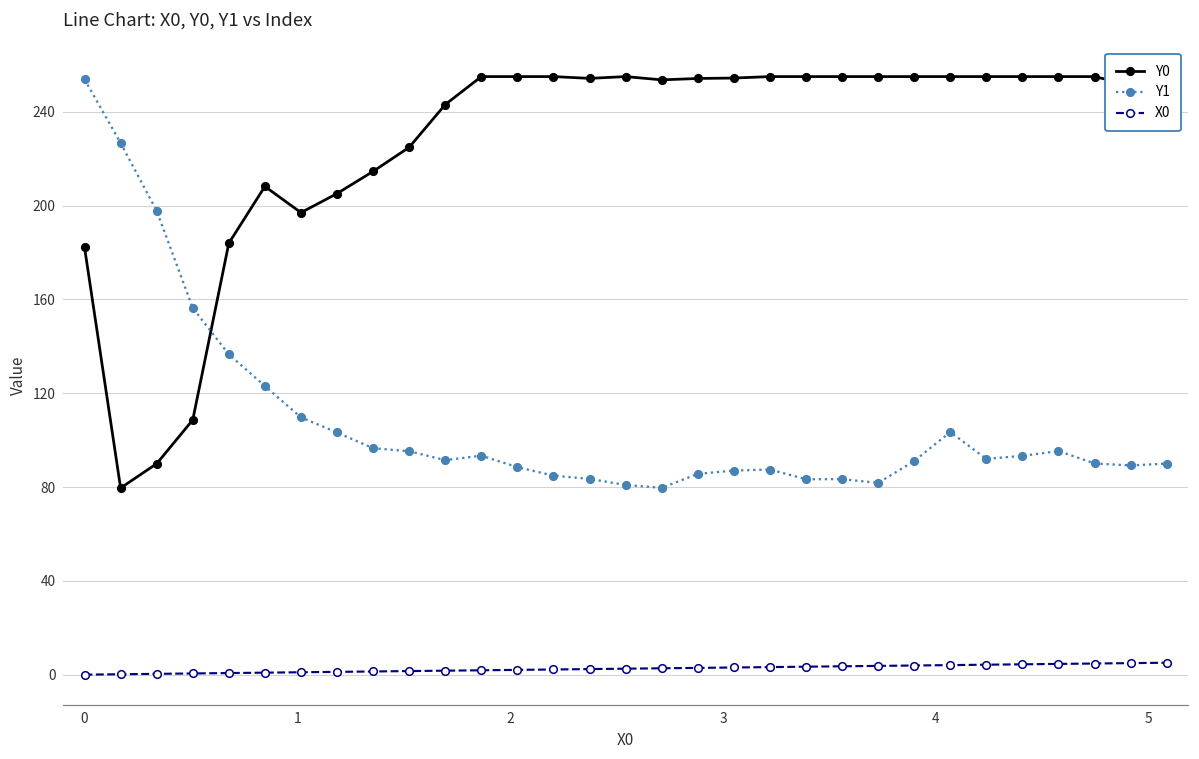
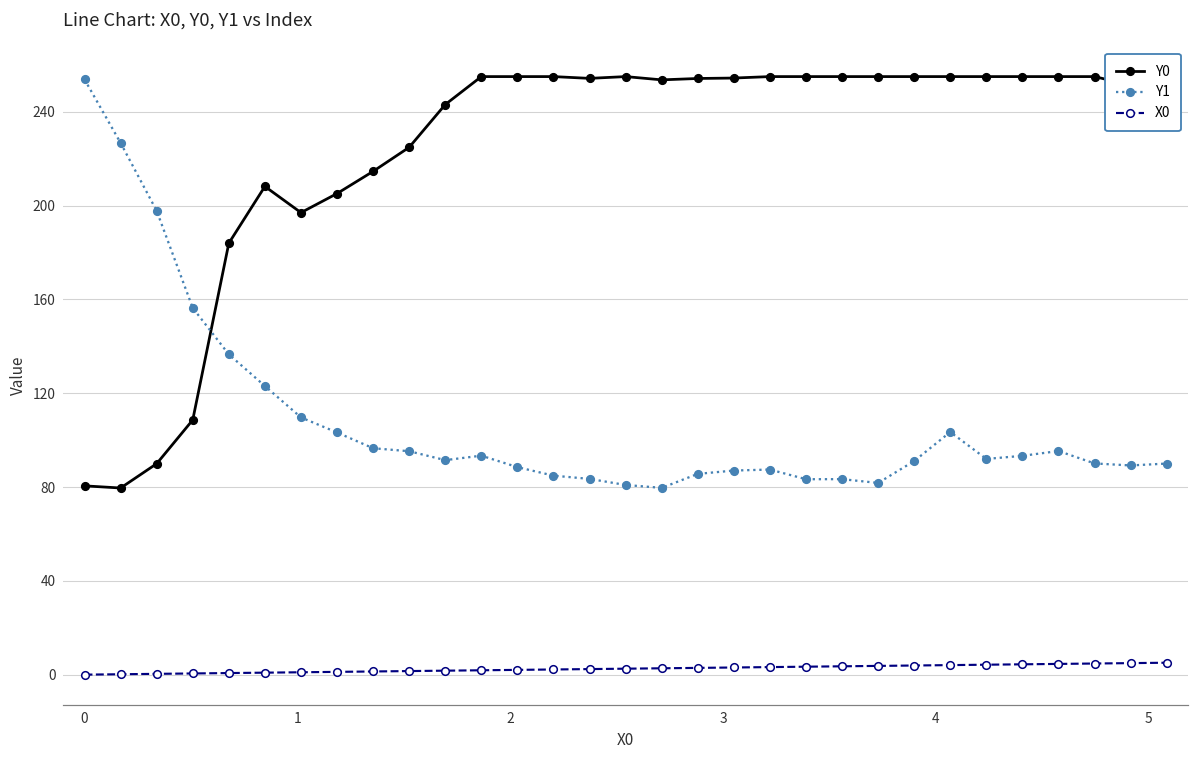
  {
    "Y0": {
-     "0": 182
+     "0": 81
    },
    "Y1": {
      "0": 254
    },
    "X0": {
      "0": 0
    }
  }
